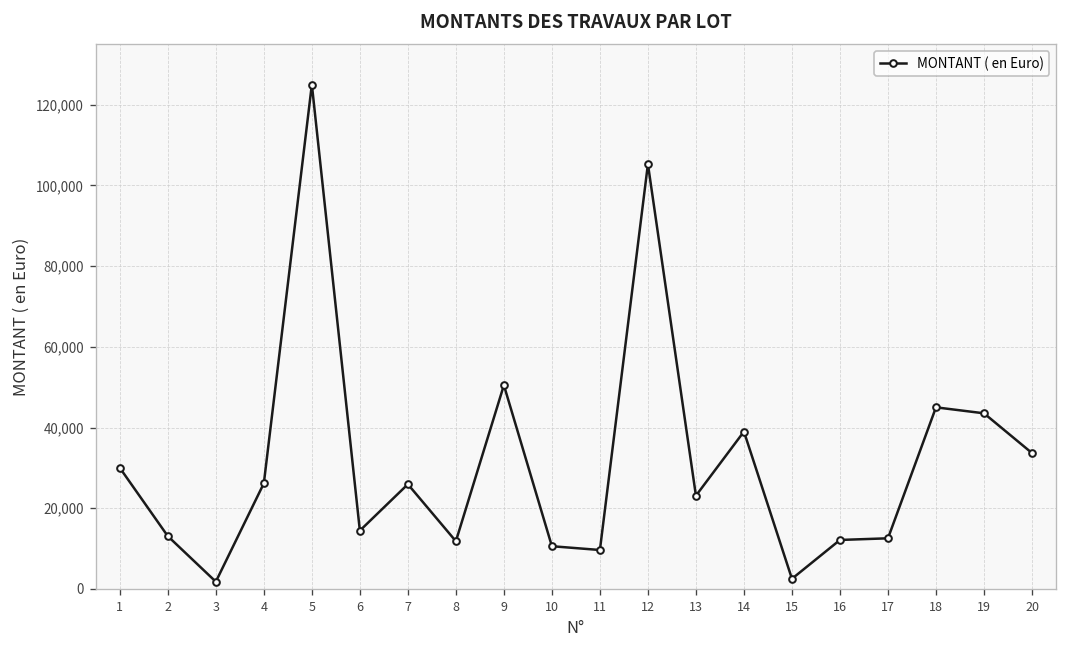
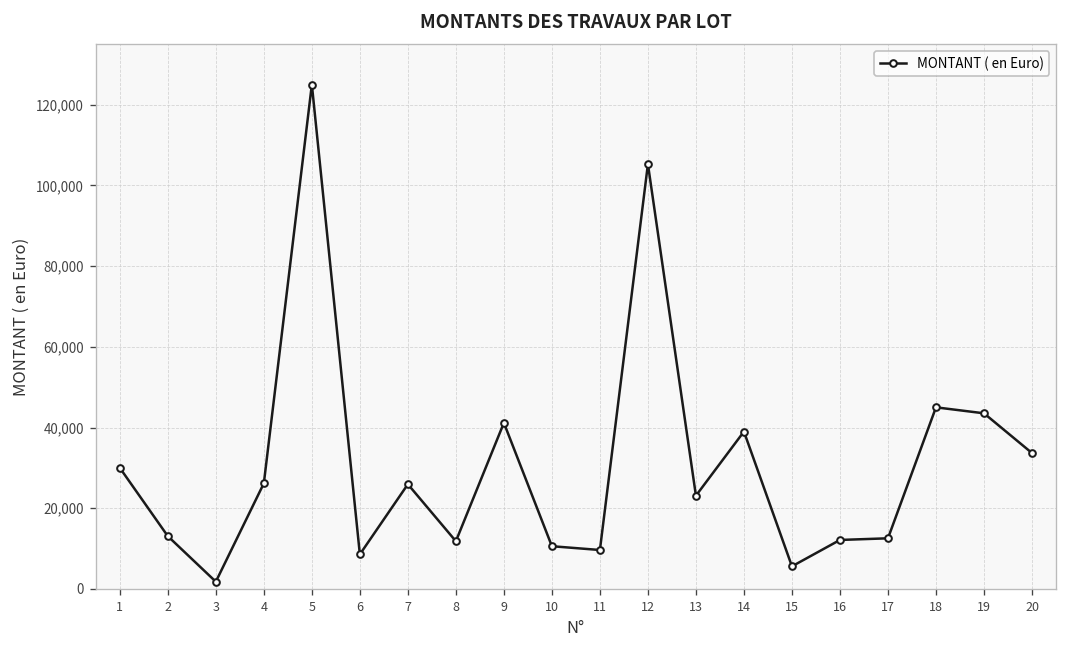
  {
    "1": "30,000",
    "2": "13,000",
    "3": "2,000",
    "4": "26,000",
    "5": "125,000",
-   "6": "14,000",
+   "6": "9,000",
    "7": "26,000",
    "8": "12,000",
-   "9": "50,000",
+   "9": "41,000",
    "10": "11,000",
    "11": "10,000",
    "12": "105,000",
    "13": "23,000",
    "14": "39,000",
-   "15": "2,000",
+   "15": "6,000",
    "16": "12,000",
    "17": "13,000",
    "18": "45,000",
    "19": "44,000",
    "20": "34,000"
  }
